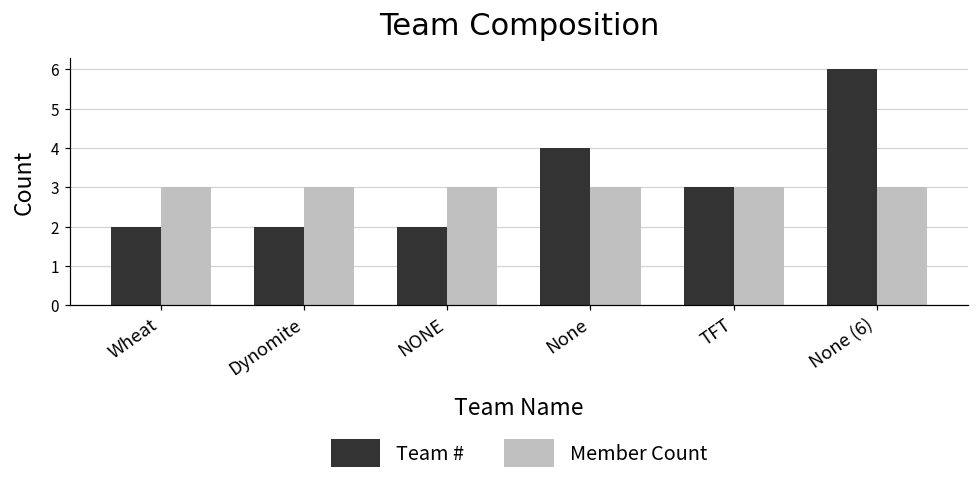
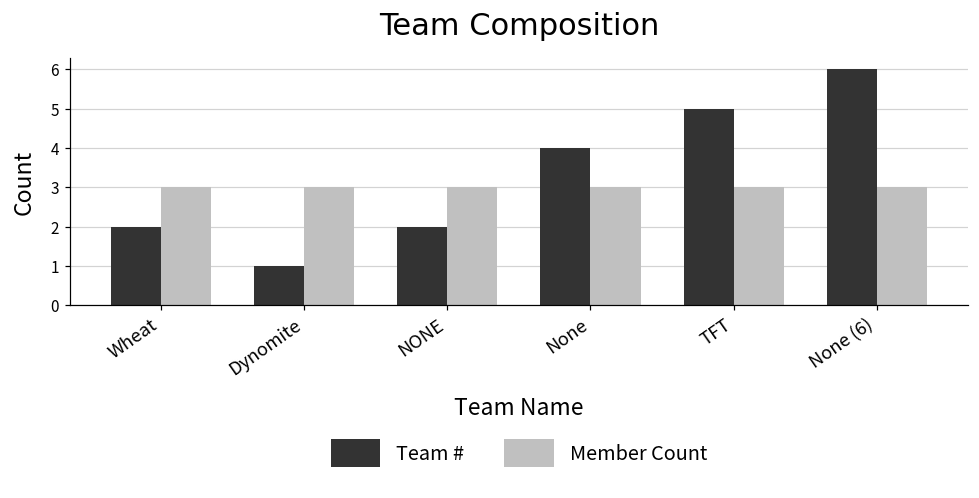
  {
    "Team #": {
      "Wheat": 2,
-     "Dynomite": 2,
+     "Dynomite": 1,
      "NONE": 2,
      "None": 4,
-     "TFT": 3,
+     "TFT": 5,
      "None (6)": 6
    },
    "Member Count": {
      "Wheat": 3,
      "Dynomite": 3,
      "NONE": 3,
      "None": 3,
      "TFT": 3,
      "None (6)": 3
    }
  }
